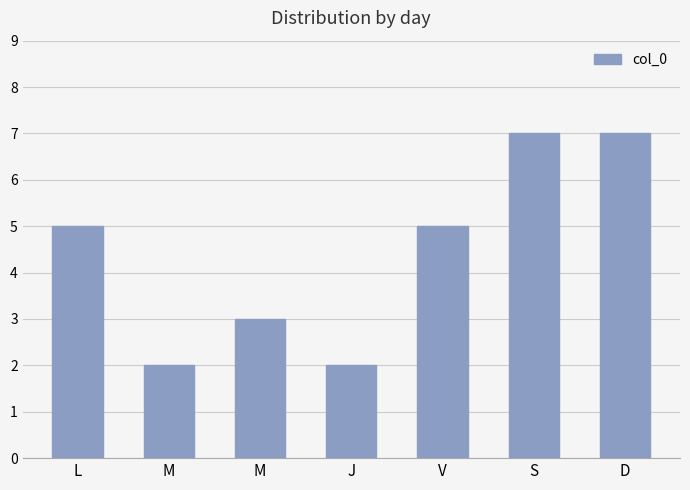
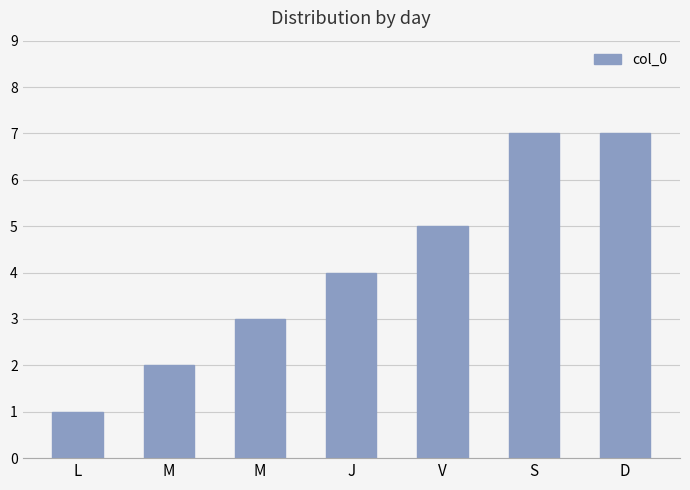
  {
-   "L": 5,
-   "J": 2,
+   "L": 1,
+   "J": 4,
    "V": 5,
    "S": 7,
    "D": 7
  }
